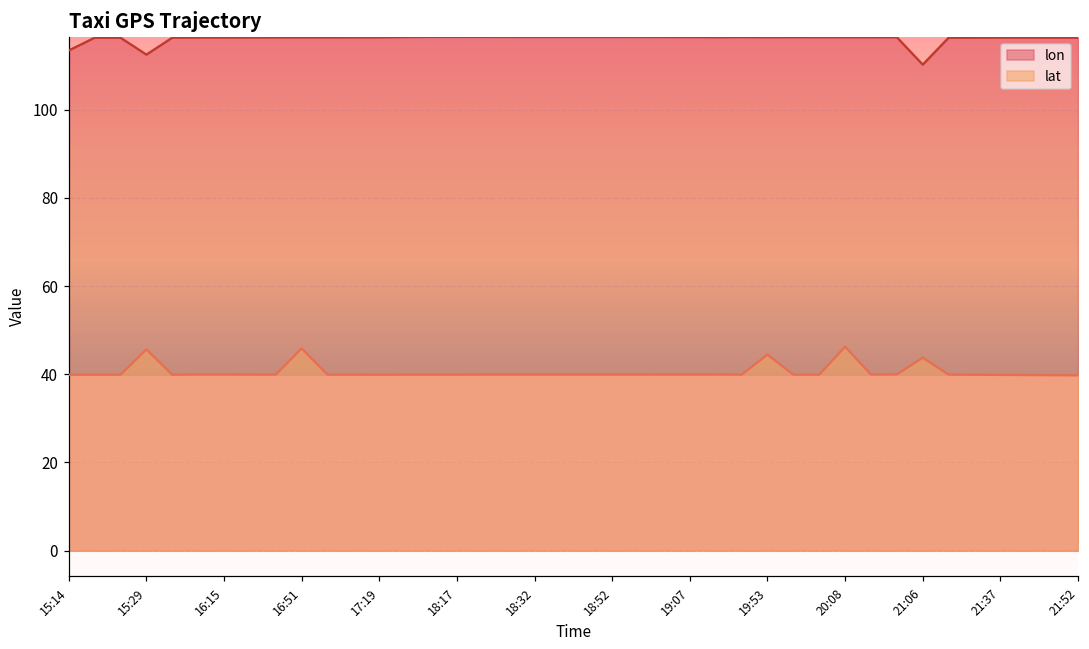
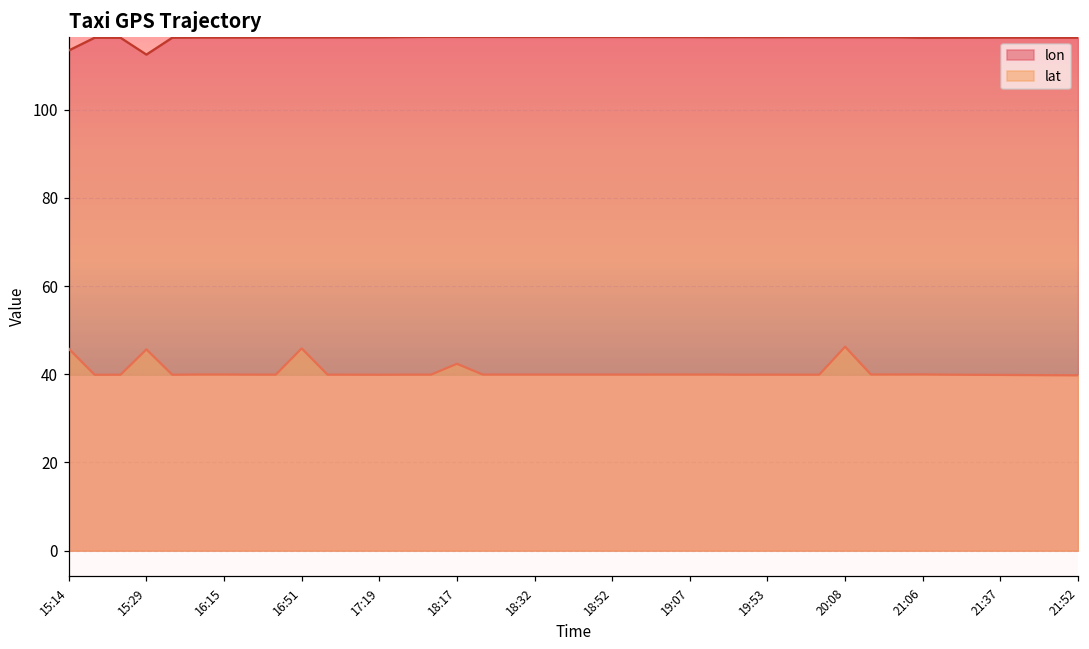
  {
    "lon": {
      "15:14": 113,
      "15:29": 112,
      "16:51": 116,
      "17:19": 116,
      "18:17": 116,
      "18:52": 116,
      "19:07": 116,
      "19:53": 116,
      "20:08": 116,
-     "21:06": 110,
+     "21:06": 116,
      "21:37": 116,
      "21:52": 116
    },
    "lat": {
-     "15:14": 40,
+     "15:14": 46,
      "15:29": 46,
      "16:51": 46,
      "17:19": 40,
-     "18:17": 40,
+     "18:17": 42,
      "18:52": 40,
      "19:07": 40,
-     "19:53": 44,
+     "19:53": 40,
      "20:08": 46,
-     "21:06": 44,
+     "21:06": 40,
      "21:37": 40,
      "21:52": 40
    }
  }
